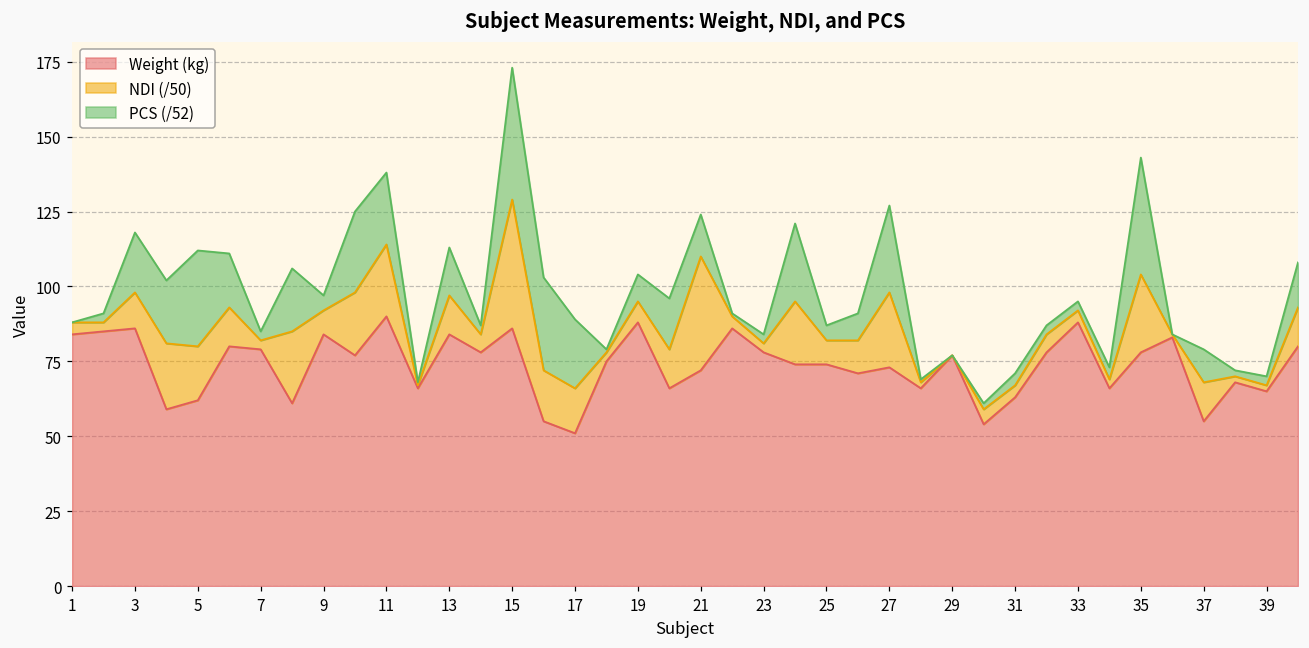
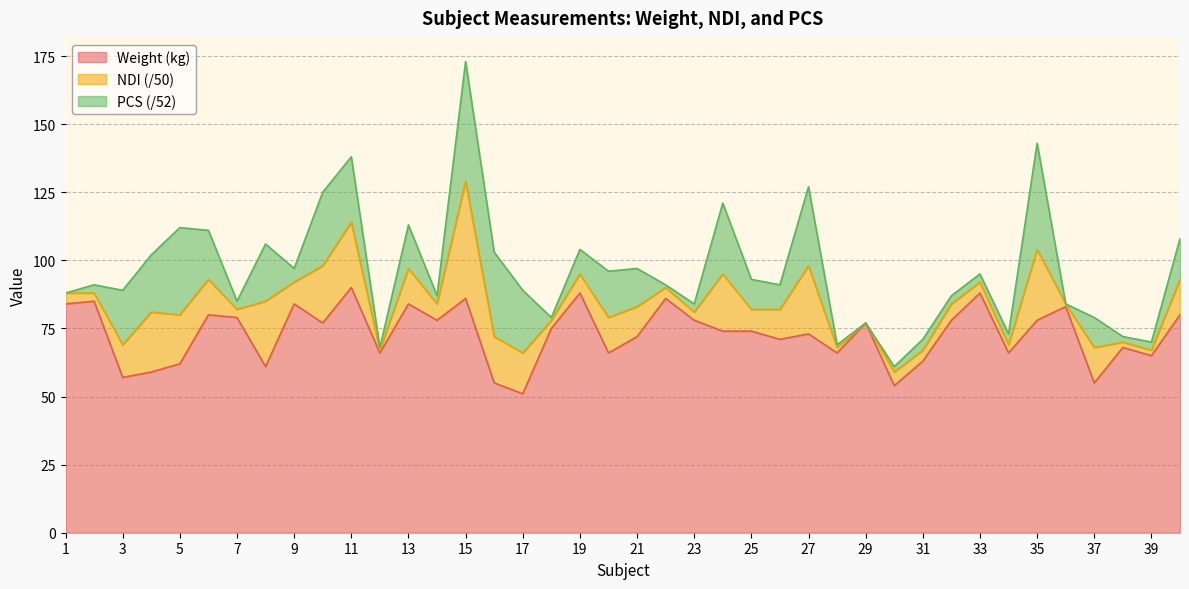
  {
    "Weight (kg)": {
      "1": 84,
-     "3": 86,
+     "3": 57,
      "5": 62,
      "7": 79,
      "9": 84,
      "11": 90,
      "13": 84,
      "15": 86,
      "17": 51,
      "19": 88,
      "21": 72,
      "23": 78,
      "25": 74,
      "27": 73,
      "31": 63,
      "33": 88,
      "35": 78,
      "37": 55,
      "39": 65
    },
    "NDI (/50)": {
      "3": 12,
      "5": 18,
      "7": 3,
      "9": 8,
      "11": 24,
      "13": 13,
      "15": 43,
      "17": 15,
      "19": 7,
-     "21": 38,
+     "21": 11,
      "23": 3,
      "25": 8,
      "27": 25,
      "31": 4,
      "33": 4,
      "35": 26,
      "37": 13,
      "39": 2
    },
    "PCS (/52)": {
      "3": 20,
      "5": 32,
      "7": 3,
      "9": 5,
      "11": 24,
      "13": 16,
      "15": 44,
      "17": 23,
      "19": 9,
      "21": 14,
      "23": 3,
-     "25": 5,
+     "25": 11,
      "27": 29,
      "31": 4,
      "33": 3,
      "35": 39,
      "37": 11,
      "39": 3
    }
  }
